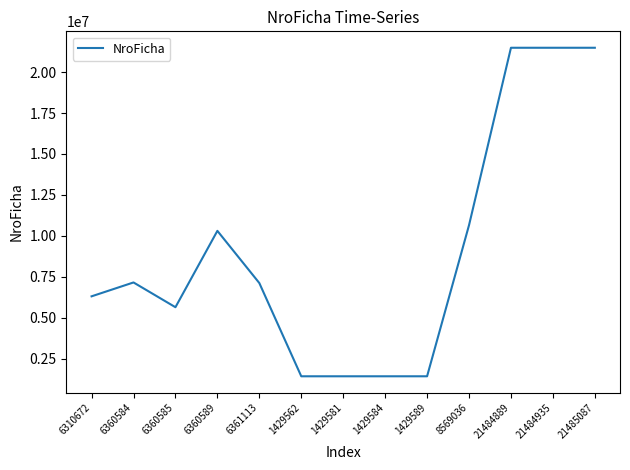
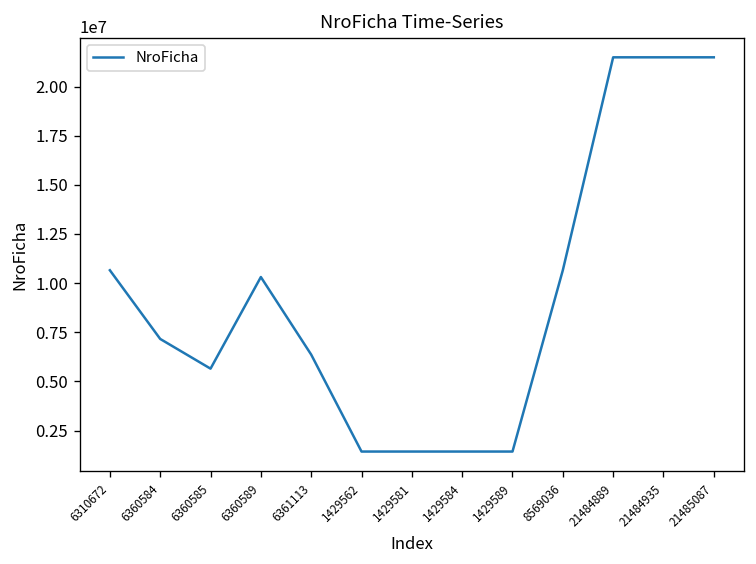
  {
-   "6310672": 6300000,
+   "6310672": 10700000,
    "6360584": 7200000,
    "6360585": 5600000,
    "6360589": 10300000,
-   "6361113": 7100000,
+   "6361113": 6400000,
    "1429562": 1400000,
    "1429581": 1400000,
    "1429584": 1400000,
    "1429589": 1400000,
    "8569036": 10700000,
    "21484889": 21500000,
    "21484935": 21500000,
    "21485087": 21500000
  }
